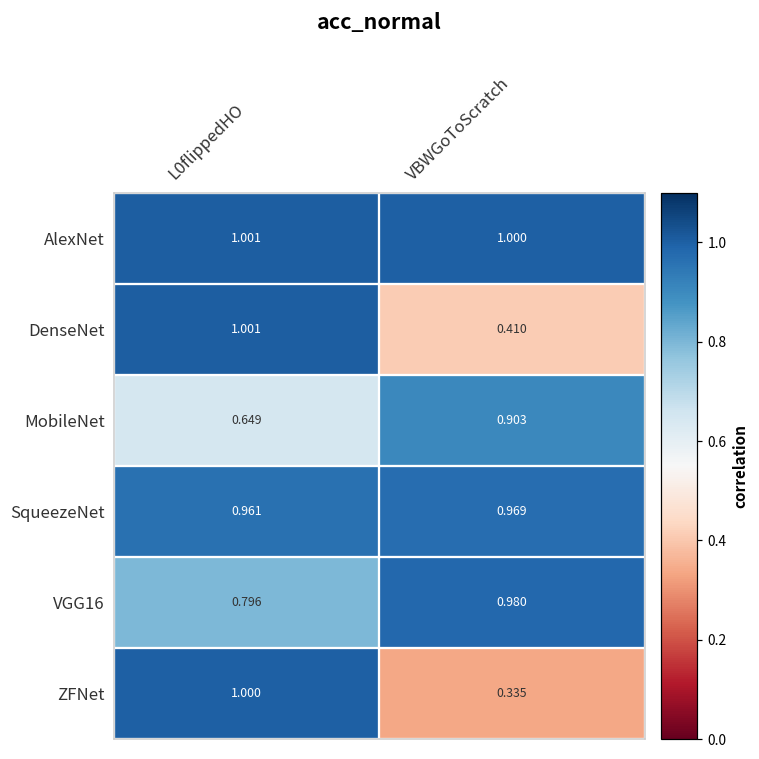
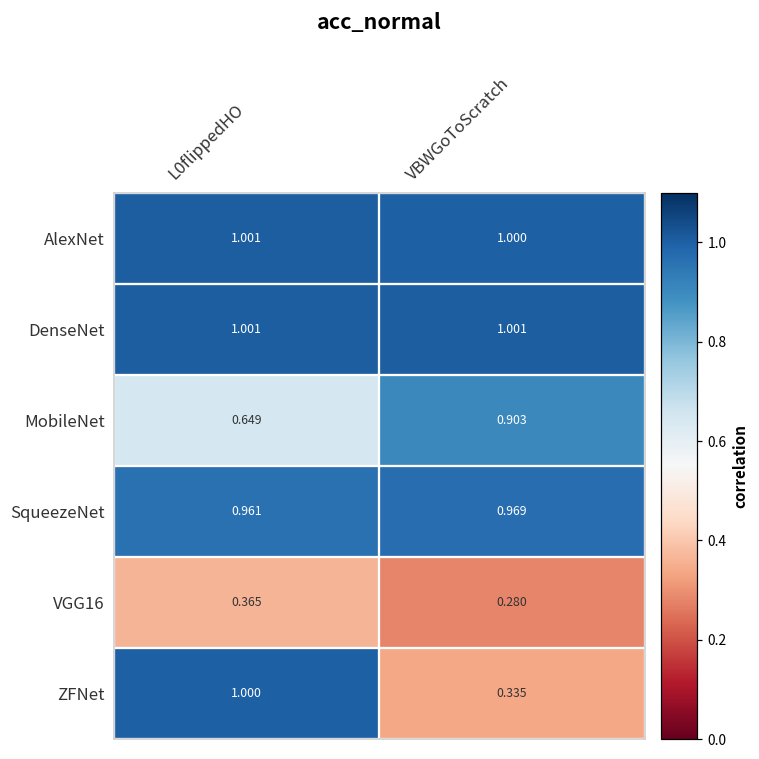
  {
    "AlexNet": {
      "L0flippedHO": 1.001,
      "VBWGoToScratch": 1.000
    },
    "DenseNet": {
      "L0flippedHO": 1.001,
-     "VBWGoToScratch": 0.410
+     "VBWGoToScratch": 1.001
    },
    "MobileNet": {
      "L0flippedHO": 0.649,
      "VBWGoToScratch": 0.903
    },
    "SqueezeNet": {
      "L0flippedHO": 0.961,
      "VBWGoToScratch": 0.969
    },
    "VGG16": {
-     "L0flippedHO": 0.796,
-     "VBWGoToScratch": 0.980
+     "L0flippedHO": 0.365,
+     "VBWGoToScratch": 0.280
    },
    "ZFNet": {
      "L0flippedHO": 1.000,
      "VBWGoToScratch": 0.335
    }
  }
